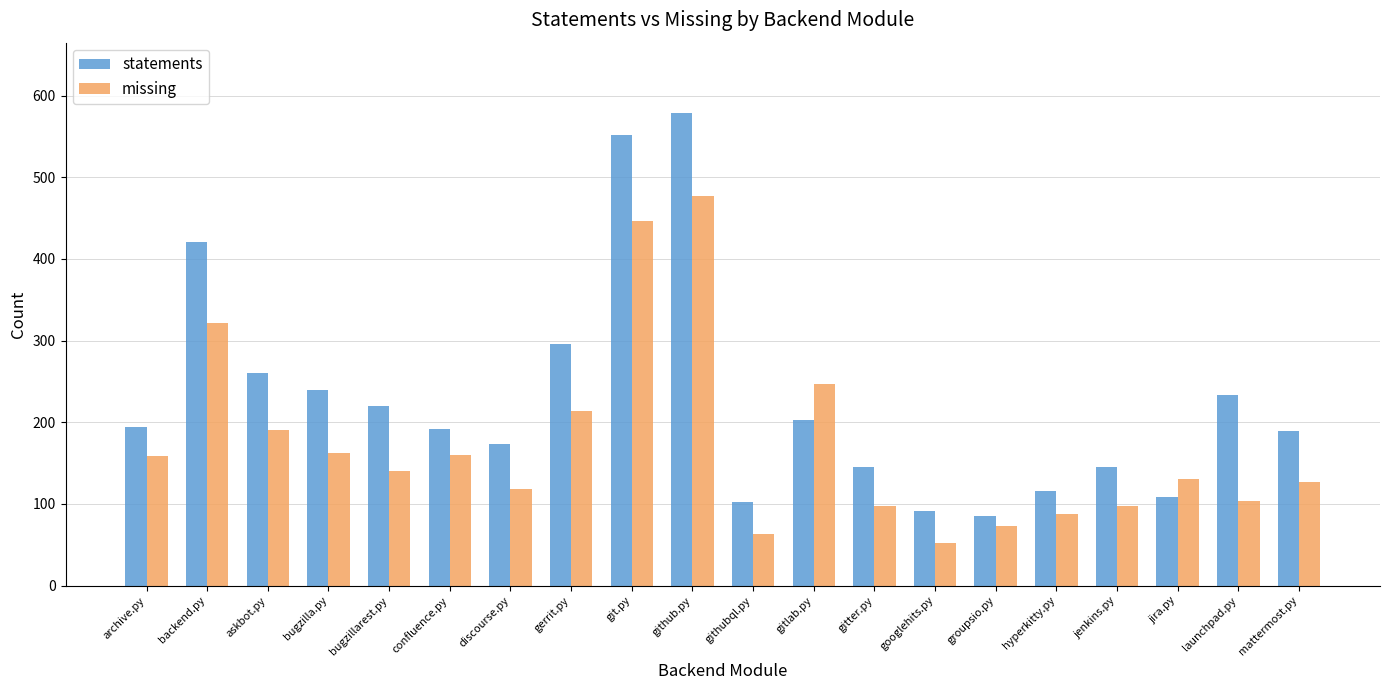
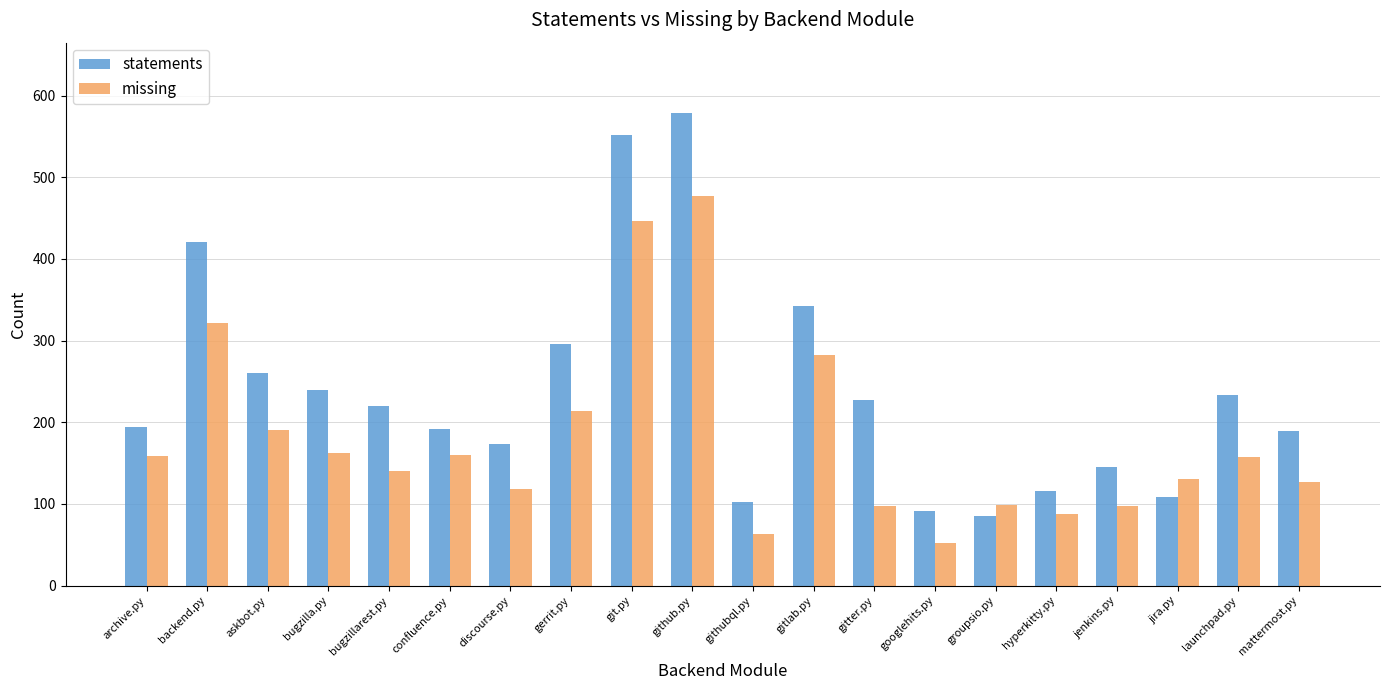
  {
    "statements": {
      "archive.py": 190,
      "backend.py": 420,
      "askbot.py": 260,
      "bugzilla.py": 240,
      "bugzillarest.py": 220,
      "confluence.py": 190,
      "discourse.py": 170,
      "gerrit.py": 300,
      "git.py": 550,
      "github.py": 580,
      "githubql.py": 100,
-     "gitlab.py": 200,
-     "gitter.py": 150,
+     "gitlab.py": 340,
+     "gitter.py": 230,
      "googlehits.py": 90,
      "groupsio.py": 90,
      "hyperkitty.py": 120,
      "jenkins.py": 150,
      "jira.py": 110,
      "launchpad.py": 230,
      "mattermost.py": 190
    },
    "missing": {
      "archive.py": 160,
      "backend.py": 320,
      "askbot.py": 190,
      "bugzilla.py": 160,
      "bugzillarest.py": 140,
      "confluence.py": 160,
      "discourse.py": 120,
      "gerrit.py": 210,
      "git.py": 450,
      "github.py": 480,
      "githubql.py": 60,
-     "gitlab.py": 250,
+     "gitlab.py": 280,
      "gitter.py": 100,
      "googlehits.py": 50,
-     "groupsio.py": 70,
+     "groupsio.py": 100,
      "hyperkitty.py": 90,
      "jenkins.py": 100,
      "jira.py": 130,
-     "launchpad.py": 100,
+     "launchpad.py": 160,
      "mattermost.py": 130
    }
  }
